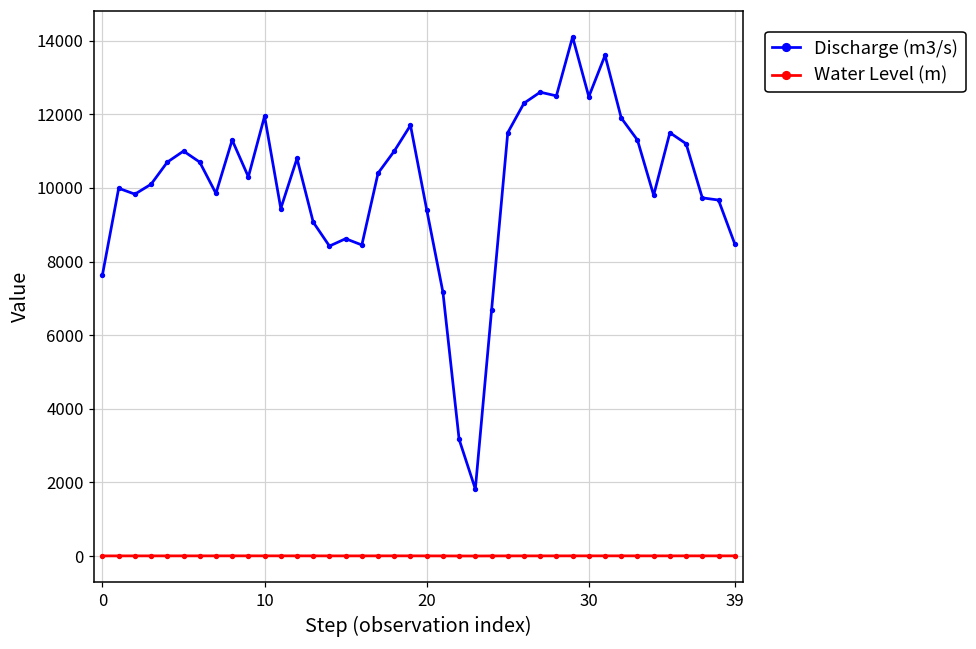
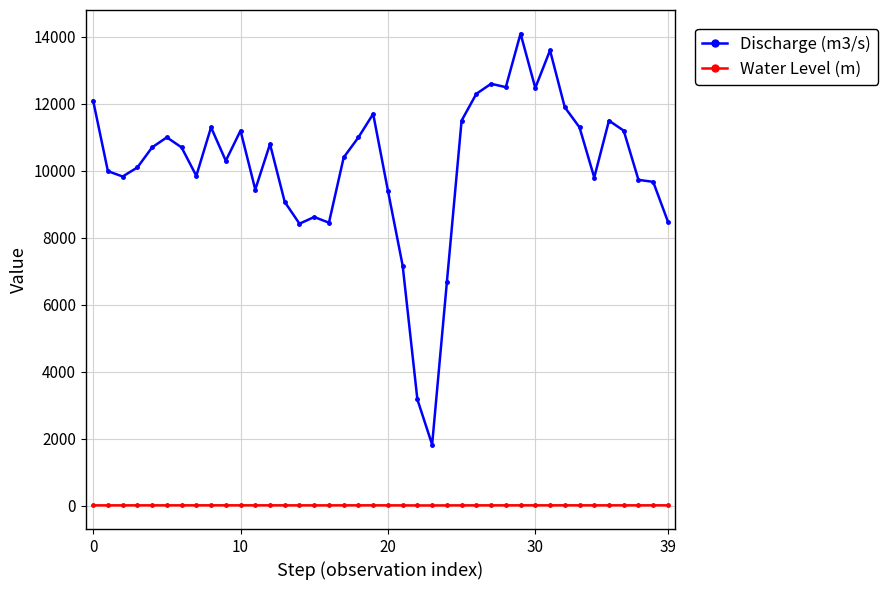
  {
    "Discharge (m3/s)": {
-     "0": 7600,
-     "10": 12000,
+     "0": 12100,
+     "10": 11200,
      "20": 9400,
      "30": 12500,
      "39": 8500
    },
    "Water Level (m)": {
      "0": 0,
      "10": 0,
      "20": 0,
      "30": 0,
      "39": 0
    }
  }
